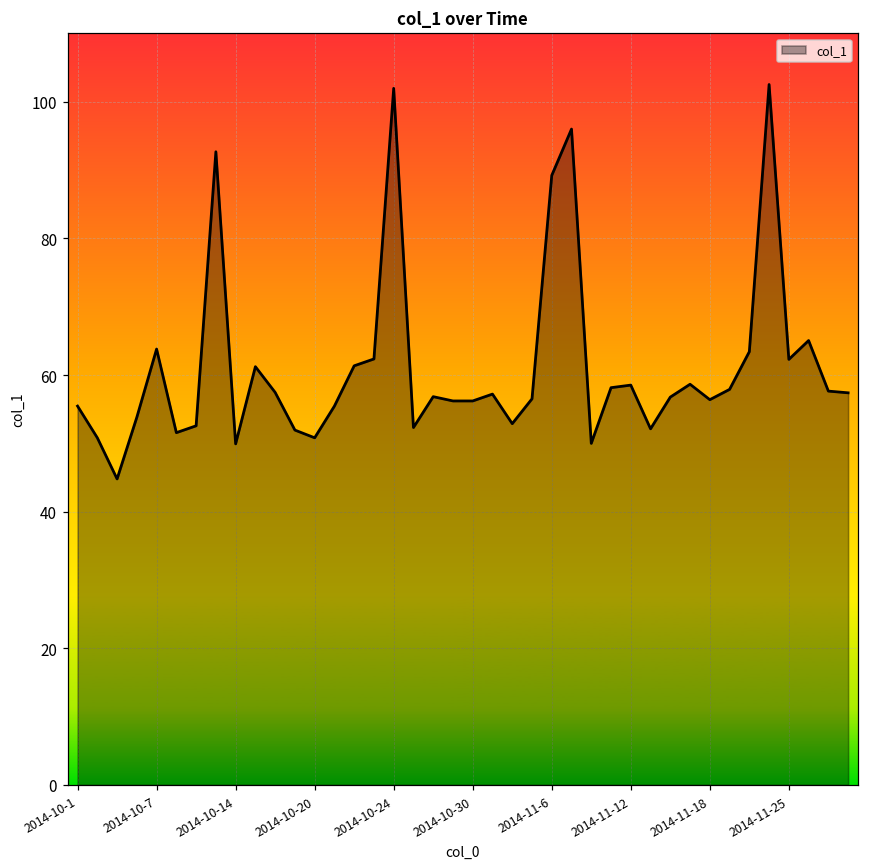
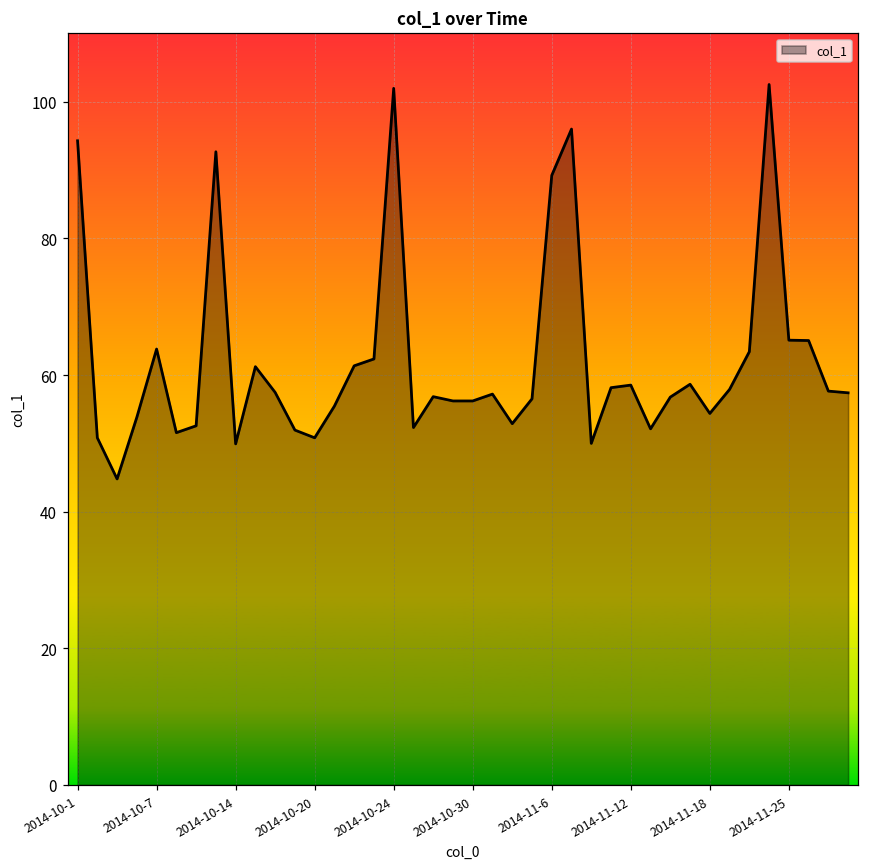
  {
-   "2014-10-1": 55,
+   "2014-10-1": 94,
    "2014-10-7": 64,
    "2014-10-14": 50,
    "2014-10-20": 51,
    "2014-10-24": 102,
    "2014-10-30": 56,
    "2014-11-6": 89,
    "2014-11-12": 59,
-   "2014-11-18": 56,
-   "2014-11-25": 62
+   "2014-11-18": 54,
+   "2014-11-25": 65
  }
